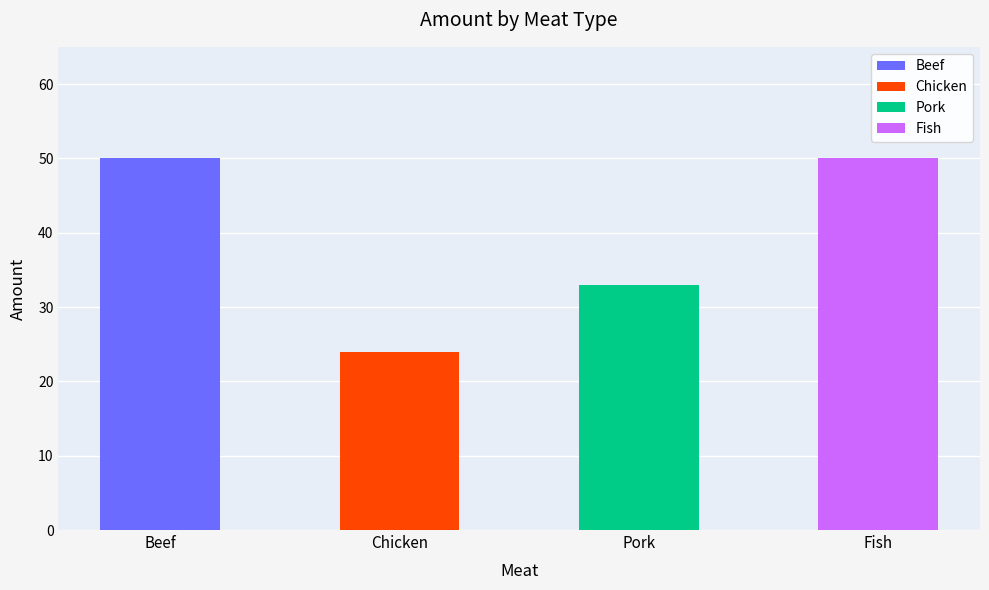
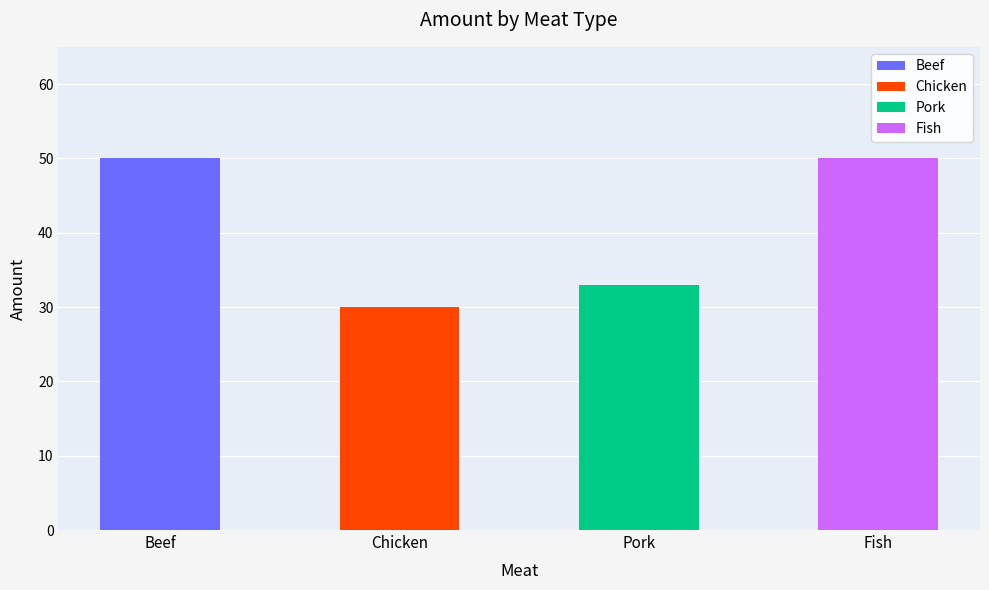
  {
    "Beef": 50,
-   "Chicken": 24,
+   "Chicken": 30,
    "Pork": 33,
    "Fish": 50
  }
